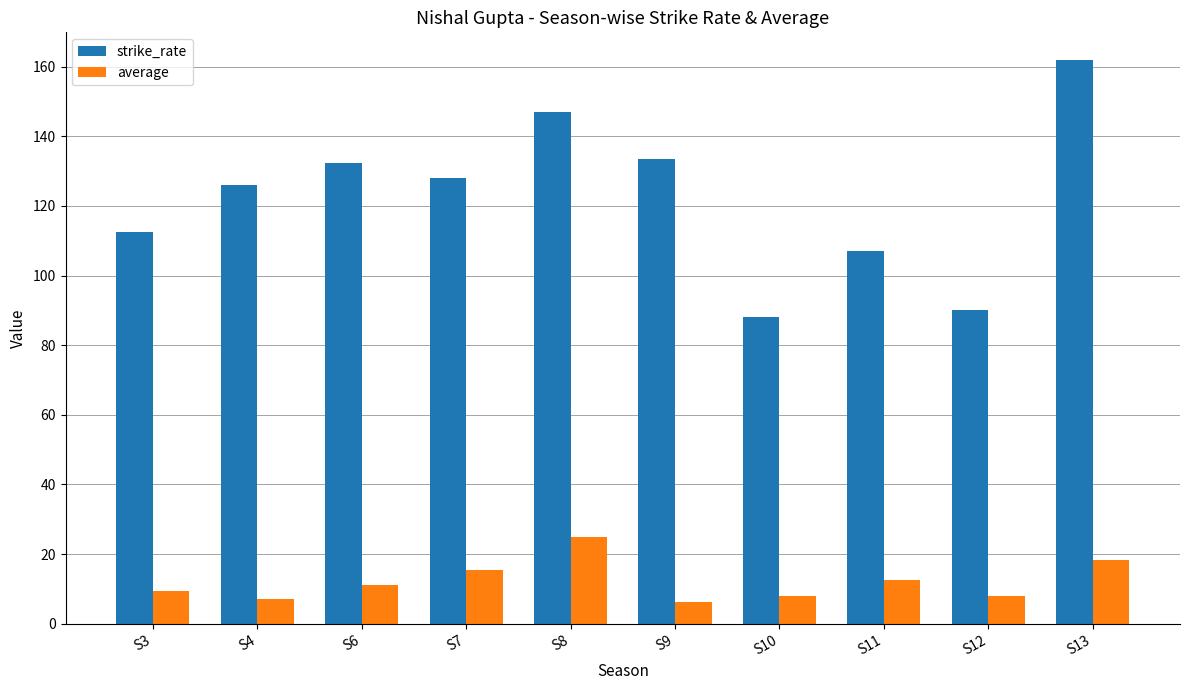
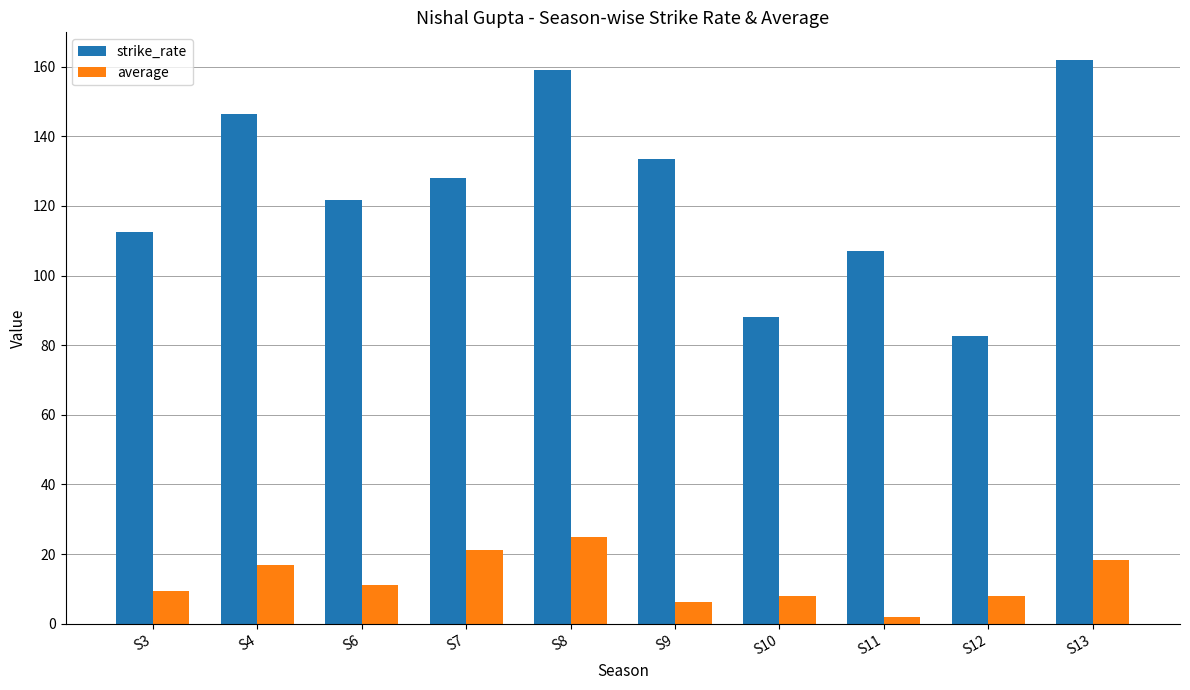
  {
    "strike_rate": {
      "S3": 113,
-     "S4": 126,
-     "S6": 132,
+     "S4": 146,
+     "S6": 122,
      "S7": 128,
-     "S8": 147,
+     "S8": 159,
      "S9": 133,
      "S10": 88,
      "S11": 107,
-     "S12": 90,
+     "S12": 83,
      "S13": 162
    },
    "average": {
      "S3": 9,
-     "S4": 7,
+     "S4": 17,
      "S6": 11,
-     "S7": 16,
+     "S7": 21,
      "S8": 25,
      "S9": 6,
      "S10": 8,
-     "S11": 13,
+     "S11": 2,
      "S12": 8,
      "S13": 18
    }
  }
